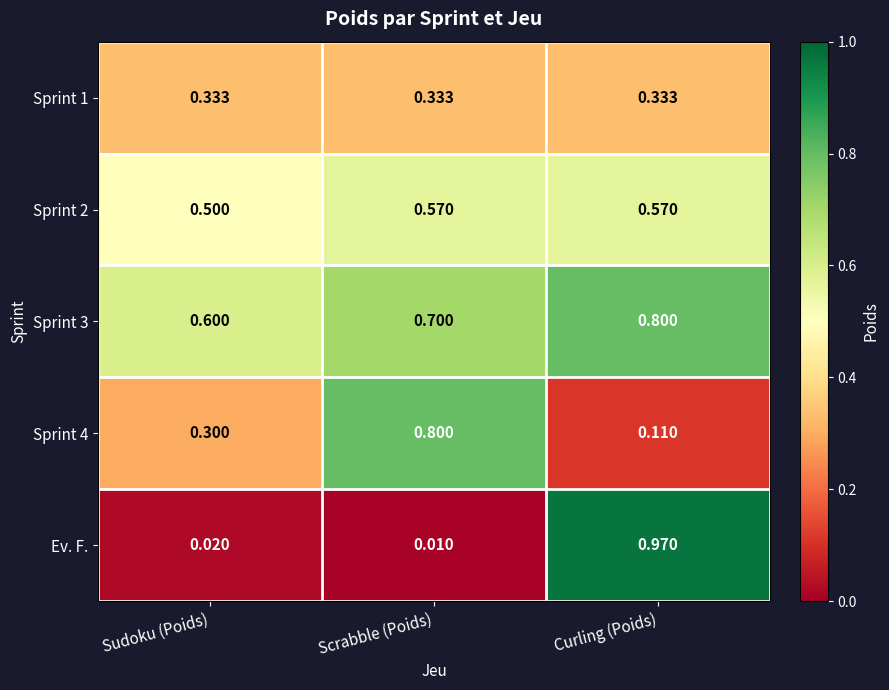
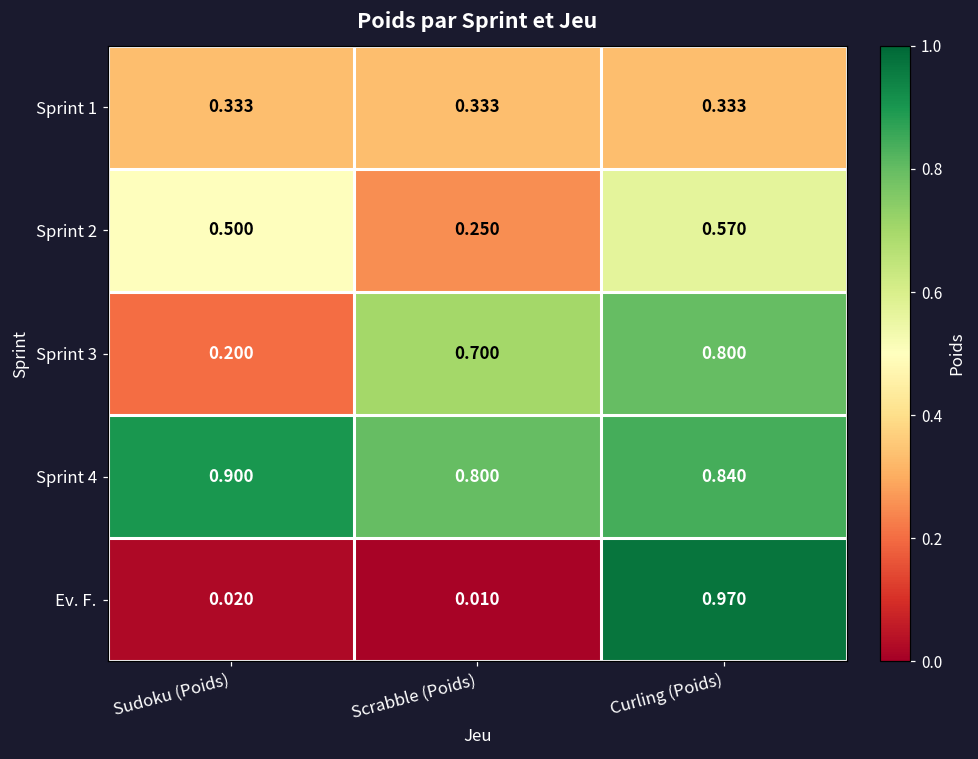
  {
    "Sprint 1": {
      "Sudoku (Poids)": 0.333,
      "Scrabble (Poids)": 0.333,
      "Curling (Poids)": 0.333
    },
    "Sprint 2": {
      "Sudoku (Poids)": 0.500,
-     "Scrabble (Poids)": 0.570,
+     "Scrabble (Poids)": 0.250,
      "Curling (Poids)": 0.570
    },
    "Sprint 3": {
-     "Sudoku (Poids)": 0.600,
+     "Sudoku (Poids)": 0.200,
      "Scrabble (Poids)": 0.700,
      "Curling (Poids)": 0.800
    },
    "Sprint 4": {
-     "Sudoku (Poids)": 0.300,
+     "Sudoku (Poids)": 0.900,
      "Scrabble (Poids)": 0.800,
-     "Curling (Poids)": 0.110
+     "Curling (Poids)": 0.840
    },
    "Ev. F.": {
      "Sudoku (Poids)": 0.020,
      "Scrabble (Poids)": 0.010,
      "Curling (Poids)": 0.970
    }
  }
